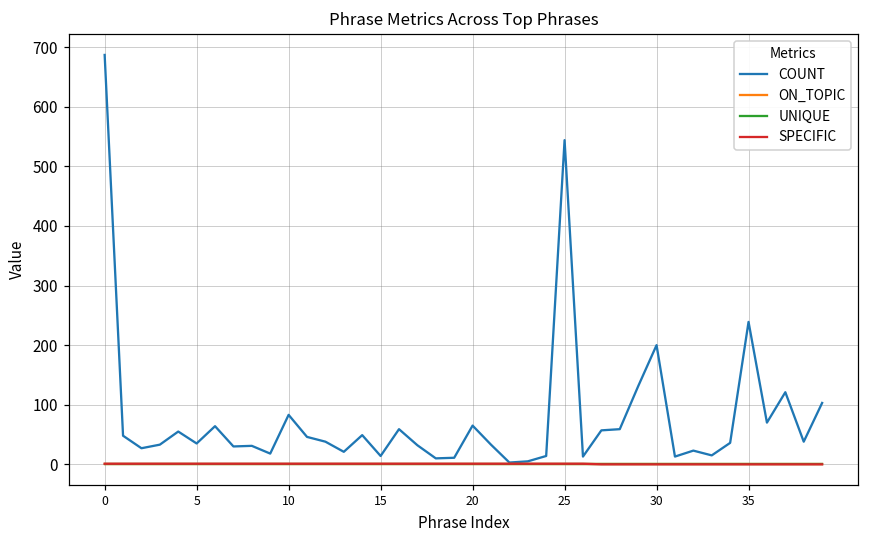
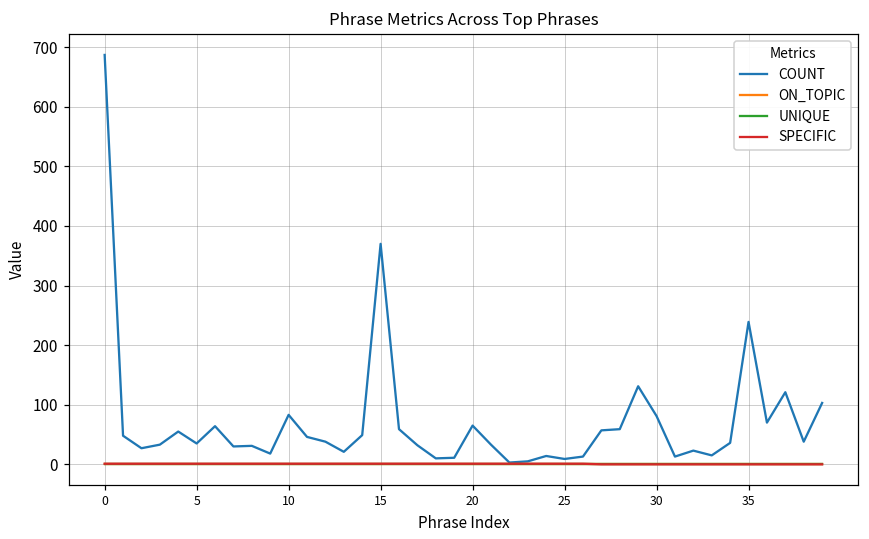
  {
    "COUNT": {
      "0": 690,
      "5": 40,
      "10": 80,
-     "15": 10,
+     "15": 370,
      "20": 70,
-     "25": 540,
-     "30": 200,
+     "25": 10,
+     "30": 80,
      "35": 240
    },
    "SPECIFIC": {
      "0": 0,
      "5": 0,
      "10": 0,
      "15": 0,
      "20": 0,
      "25": 0,
      "30": 0,
      "35": 0
    }
  }
